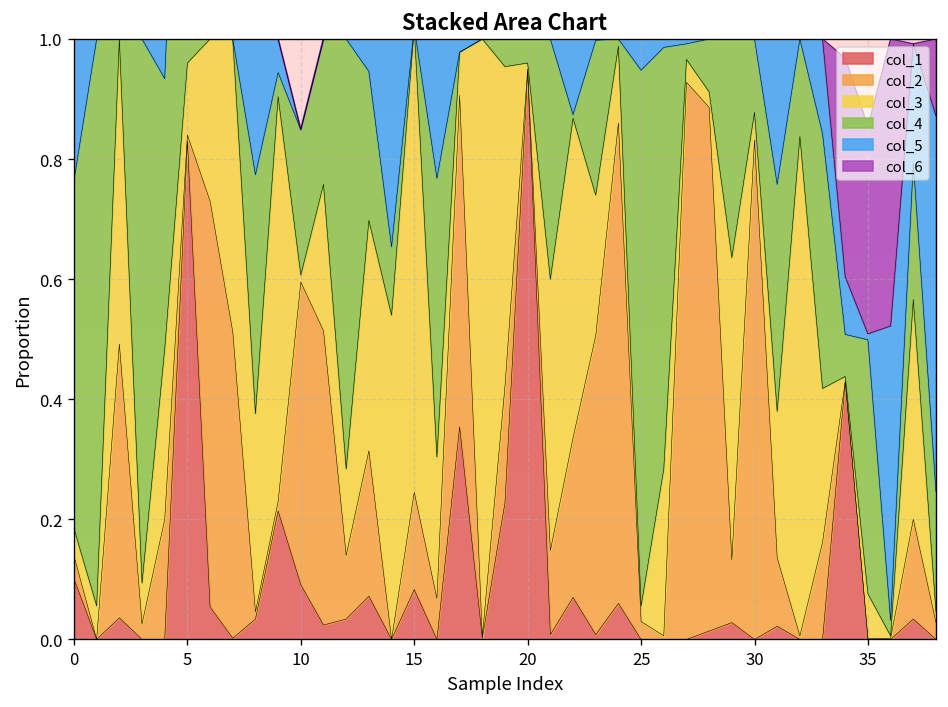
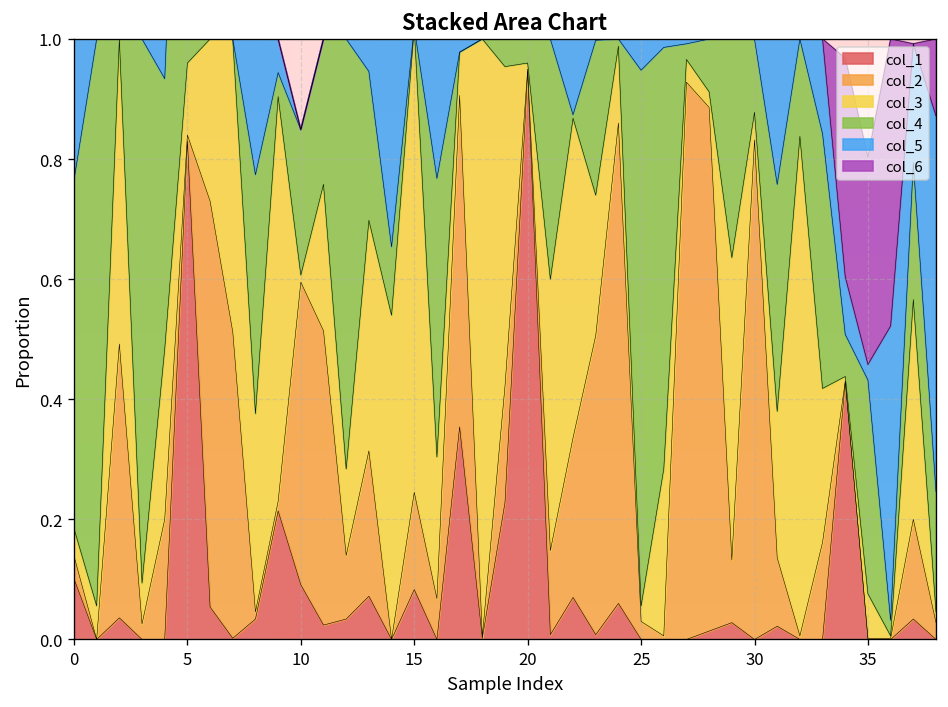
  {
    "col_1": {
      "0": 0.10,
      "5": 0.83,
      "10": 0.09,
      "15": 0.08,
      "25": 0.00,
      "30": 0.00
    },
    "col_4": {
      "0": 0.58,
      "25": 0.89,
-     "35": 0.42
+     "35": 0.36
    },
    "col_5": {
-     "35": 0.01
+     "35": 0.03
    }
  }
